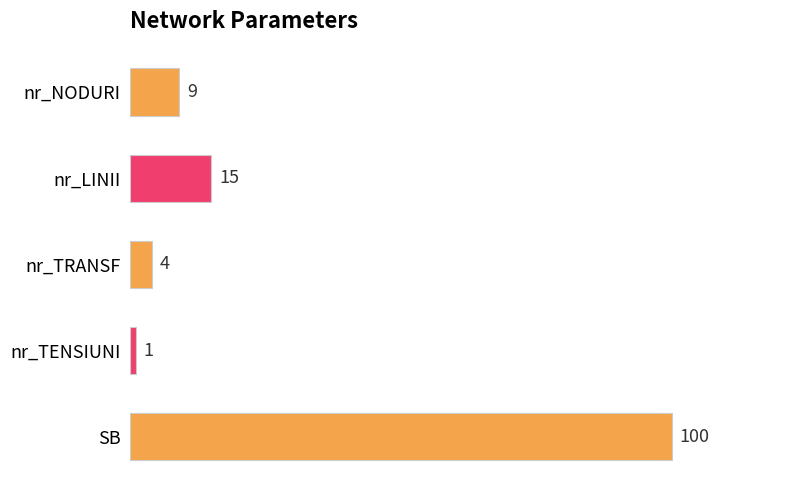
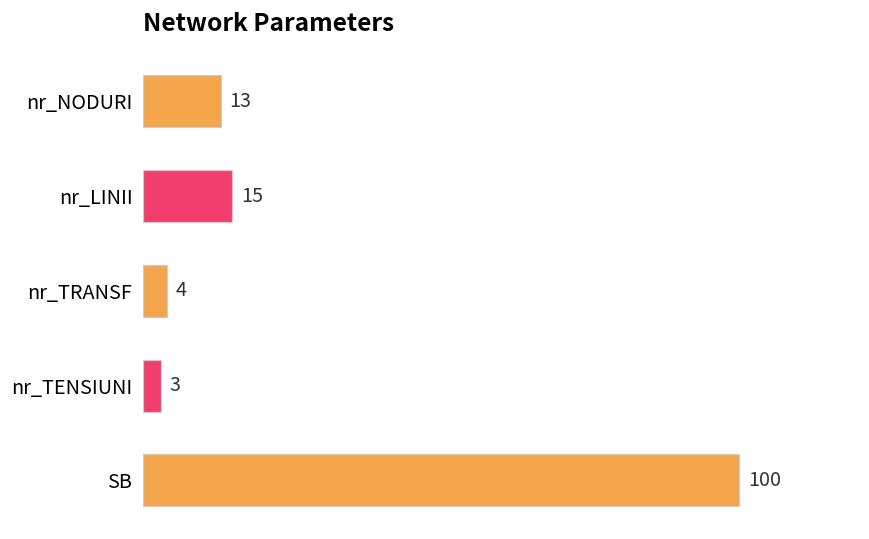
  {
-   "nr_NODURI": 9,
+   "nr_NODURI": 13,
    "nr_LINII": 15,
    "nr_TRANSF": 4,
-   "nr_TENSIUNI": 1,
+   "nr_TENSIUNI": 3,
    "SB": 100
  }
